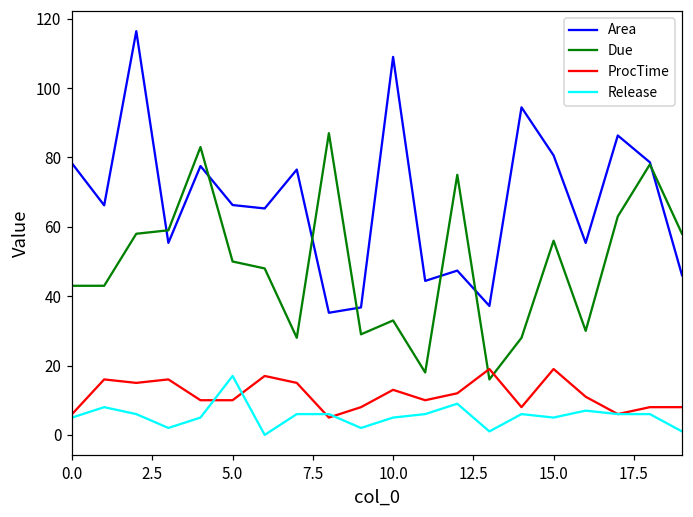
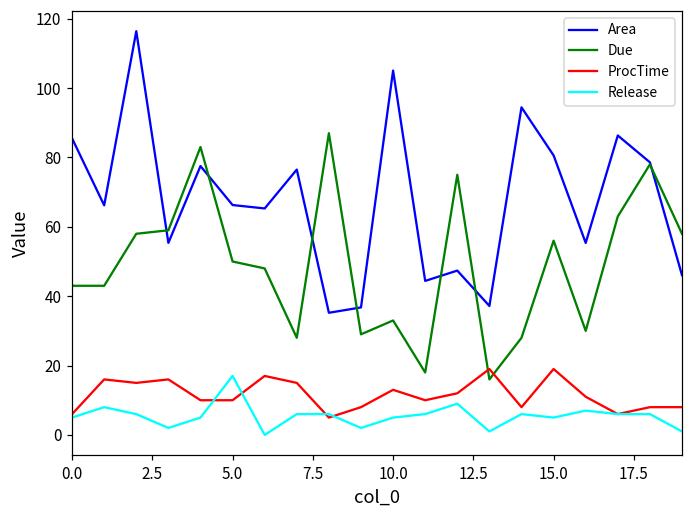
  {
    "Area": {
-     "0.0": 78,
+     "0.0": 86,
      "5.0": 66,
-     "10.0": 109,
+     "10.0": 105,
      "15.0": 81
    },
    "Due": {
      "0.0": 43,
      "5.0": 50,
      "10.0": 33,
      "15.0": 56
    },
    "ProcTime": {
      "0.0": 6,
      "5.0": 10,
      "10.0": 13,
      "15.0": 19
    },
    "Release": {
      "0.0": 5,
      "5.0": 17,
      "10.0": 5,
      "15.0": 5
    }
  }
